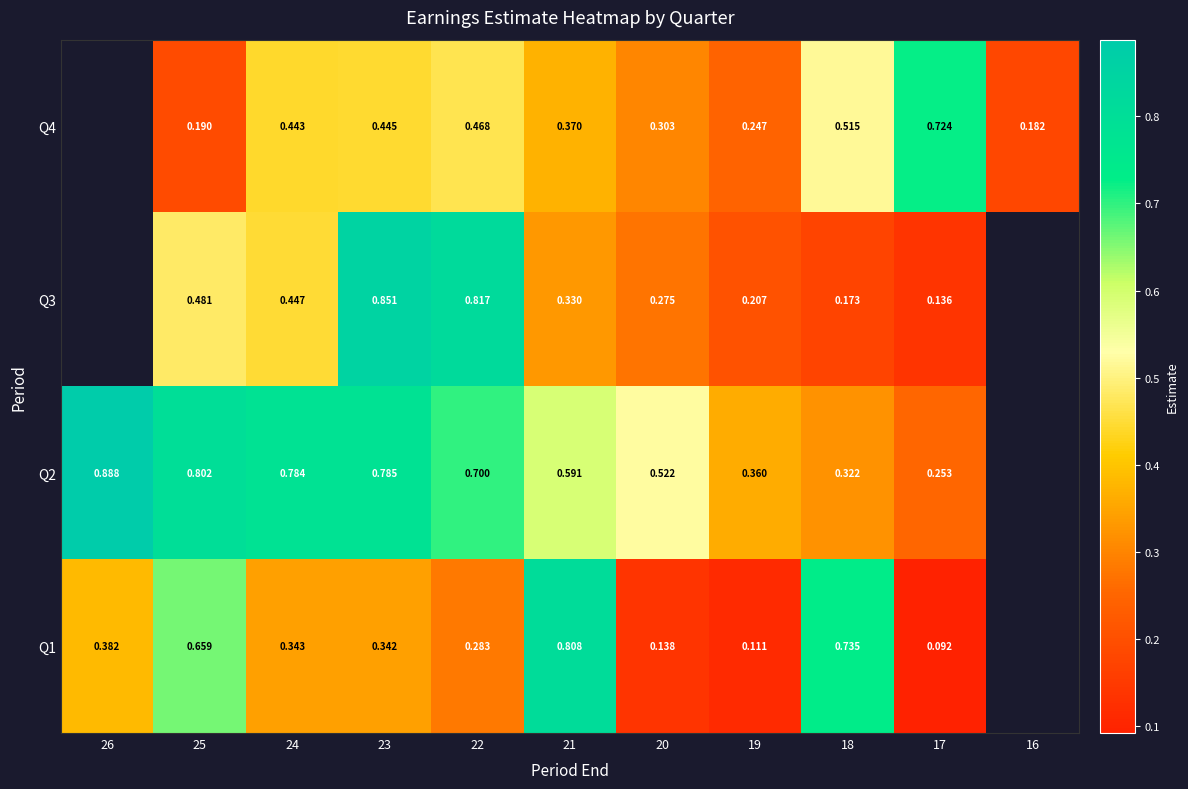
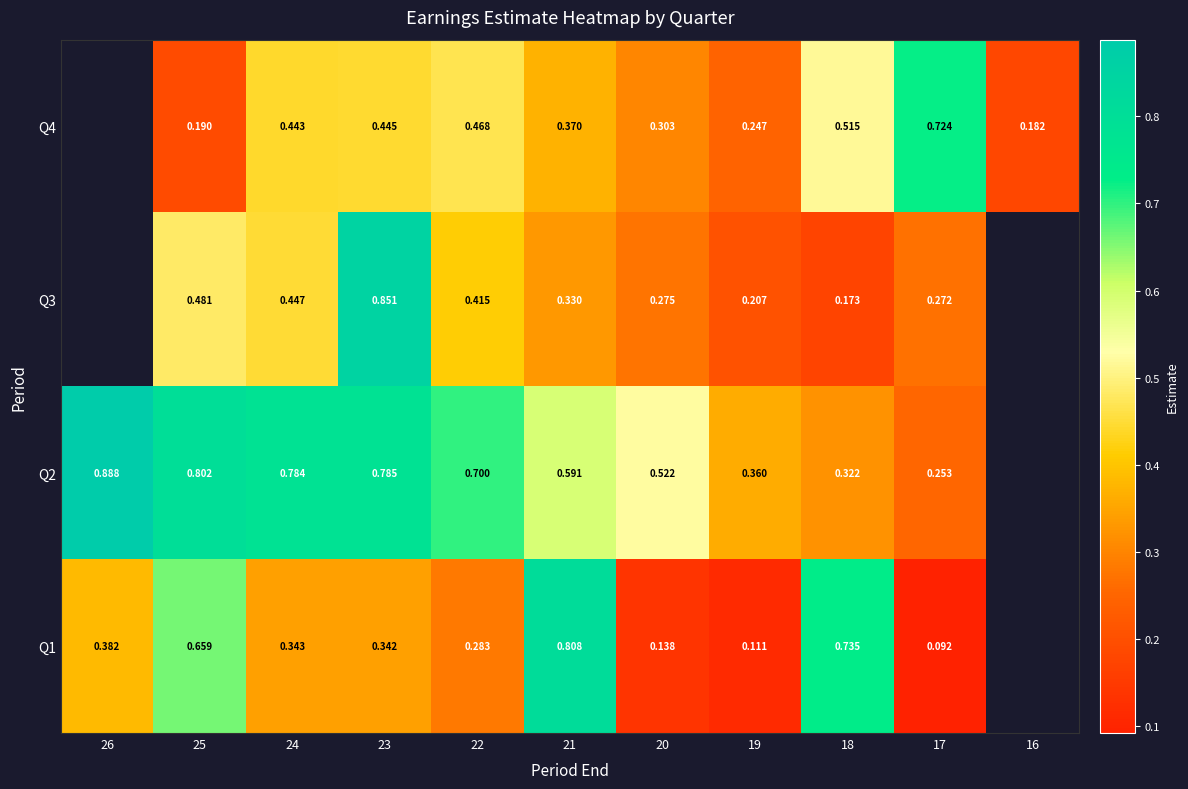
  {
    "Q4": {
      "25": 0.190,
      "24": 0.443,
      "23": 0.445,
      "22": 0.468,
      "21": 0.370,
      "20": 0.303,
      "19": 0.247,
      "18": 0.515,
      "17": 0.724,
      "16": 0.182
    },
    "Q3": {
      "25": 0.481,
      "24": 0.447,
      "23": 0.851,
-     "22": 0.817,
+     "22": 0.415,
      "21": 0.330,
      "20": 0.275,
      "19": 0.207,
      "18": 0.173,
-     "17": 0.136
+     "17": 0.272
    },
    "Q2": {
      "26": 0.888,
      "25": 0.802,
      "24": 0.784,
      "23": 0.785,
      "22": 0.700,
      "21": 0.591,
      "20": 0.522,
      "19": 0.360,
      "18": 0.322,
      "17": 0.253
    },
    "Q1": {
      "26": 0.382,
      "25": 0.659,
      "24": 0.343,
      "23": 0.342,
      "22": 0.283,
      "21": 0.808,
      "20": 0.138,
      "19": 0.111,
      "18": 0.735,
      "17": 0.092
    }
  }
